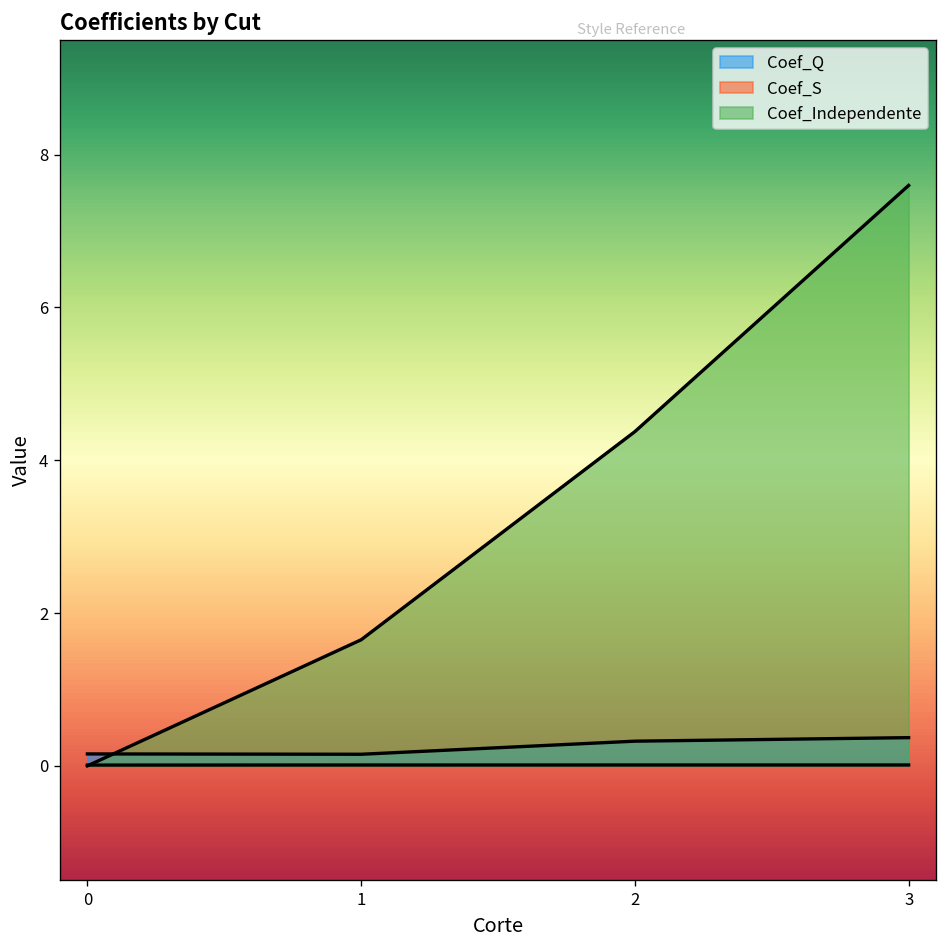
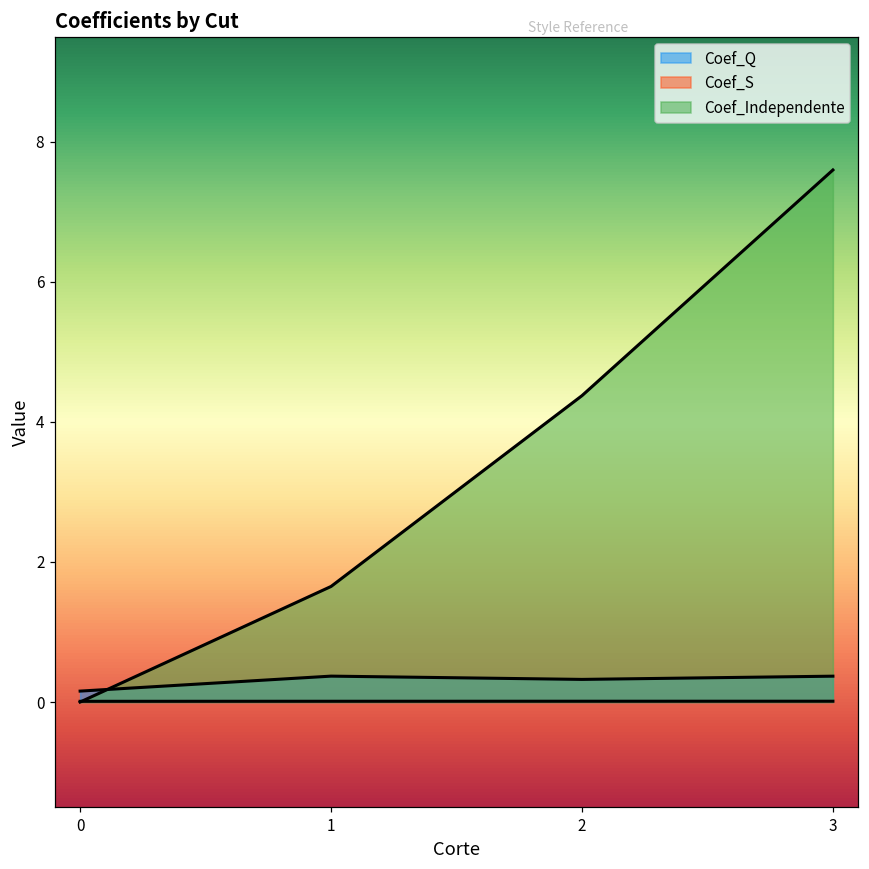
  {
    "Coef_Q": {
      "0": 0.2,
-     "1": 0.2,
+     "1": 0.4,
      "2": 0.3,
      "3": 0.4
    },
    "Coef_S": {
      "1": 0.0,
      "2": 0.0,
      "3": 0.0
    },
    "Coef_Independente": {
      "1": 1.7,
      "2": 4.4,
      "3": 7.6
    }
  }
